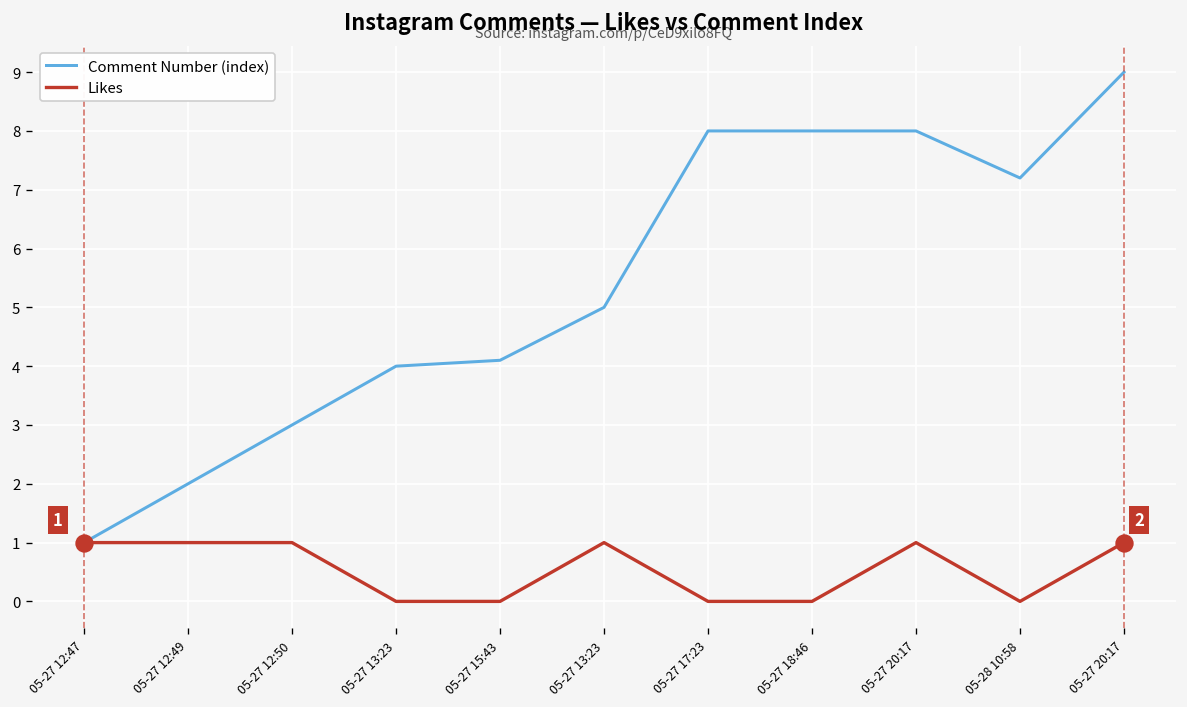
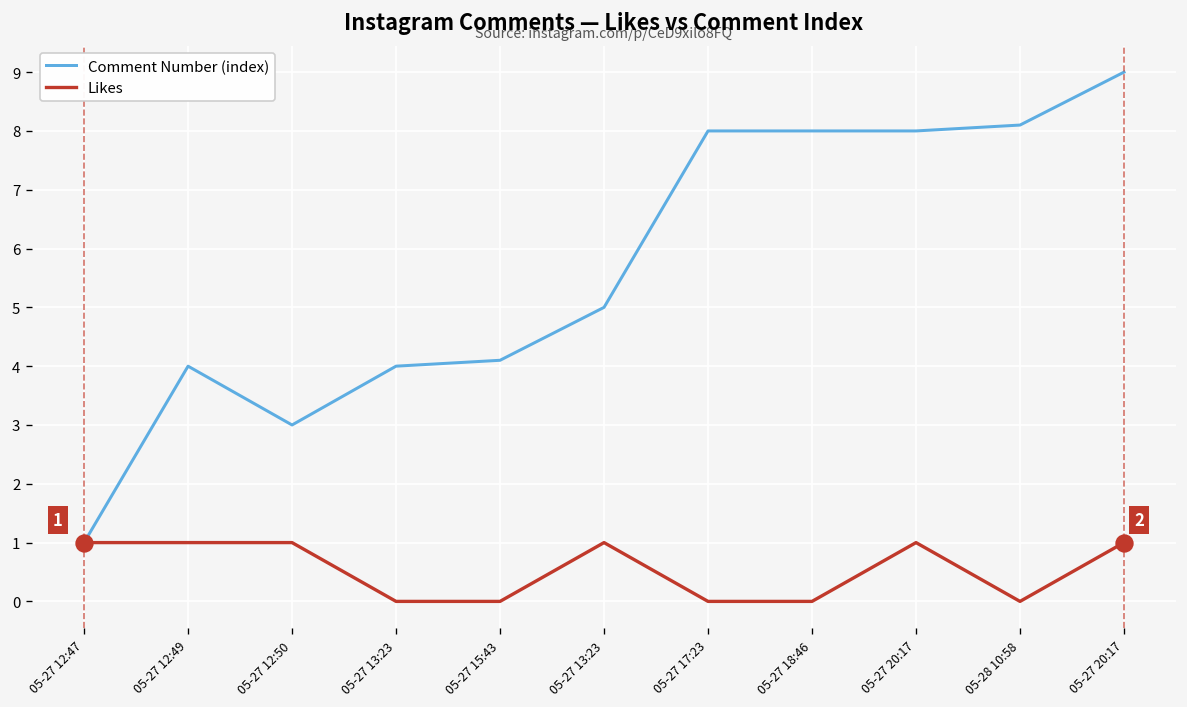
  {
    "Comment Number (index)": {
-     "05-27 12:49": 2,
+     "05-27 12:49": 4,
      "05-27 12:50": 3.0,
      "05-27 15:43": 4.1,
      "05-27 17:23": 8.0,
      "05-27 18:46": 8.0,
-     "05-28 10:58": 7.2
+     "05-28 10:58": 8.1
    }
  }
